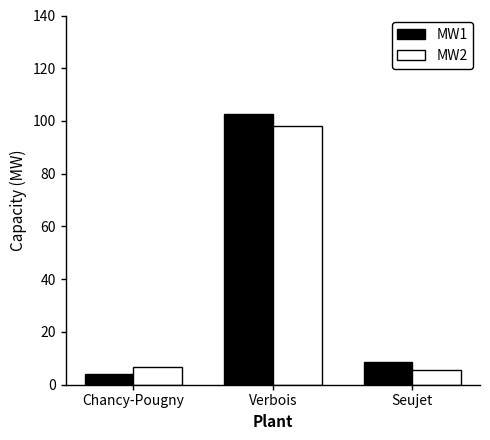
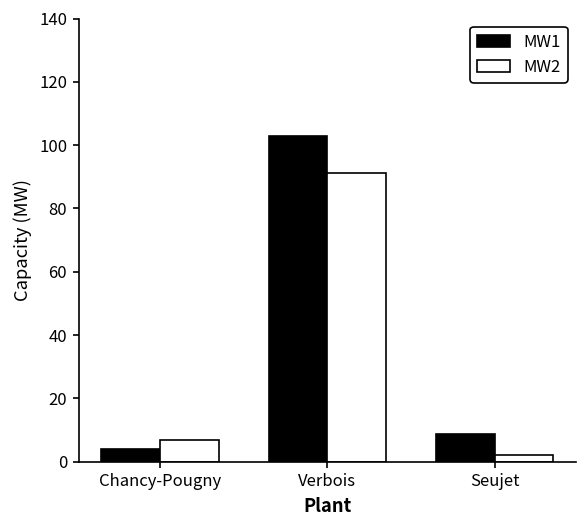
  {
    "MW1": {
      "Chancy-Pougny": 4,
      "Verbois": 103,
      "Seujet": 9
    },
    "MW2": {
      "Chancy-Pougny": 7,
-     "Verbois": 98,
-     "Seujet": 6
+     "Verbois": 91,
+     "Seujet": 2
    }
  }
